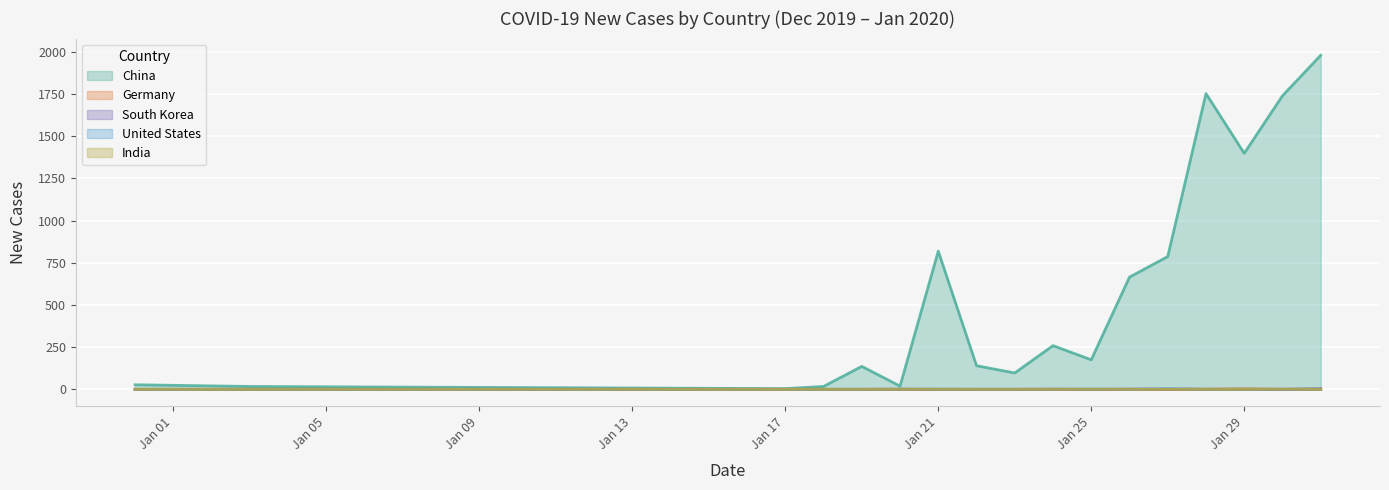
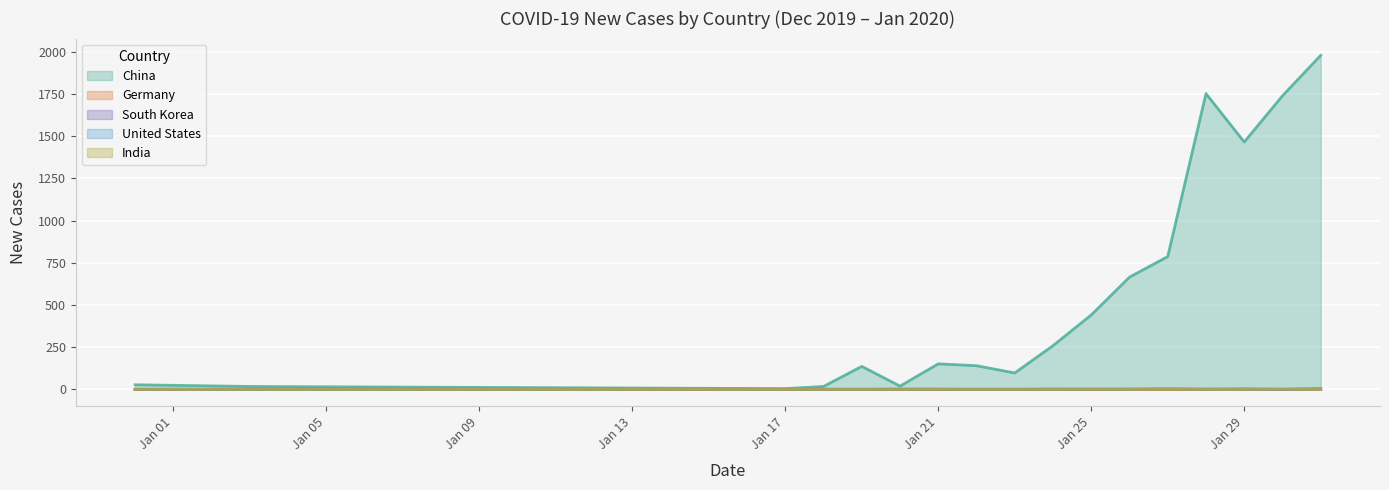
  {
    "China": {
-     "Jan 21": 820,
-     "Jan 25": 180,
-     "Jan 29": 1400
+     "Jan 21": 150,
+     "Jan 25": 440,
+     "Jan 29": 1470
    },
    "India": {
      "Jan 21": 0,
      "Jan 25": 0,
      "Jan 29": 0
    }
  }
